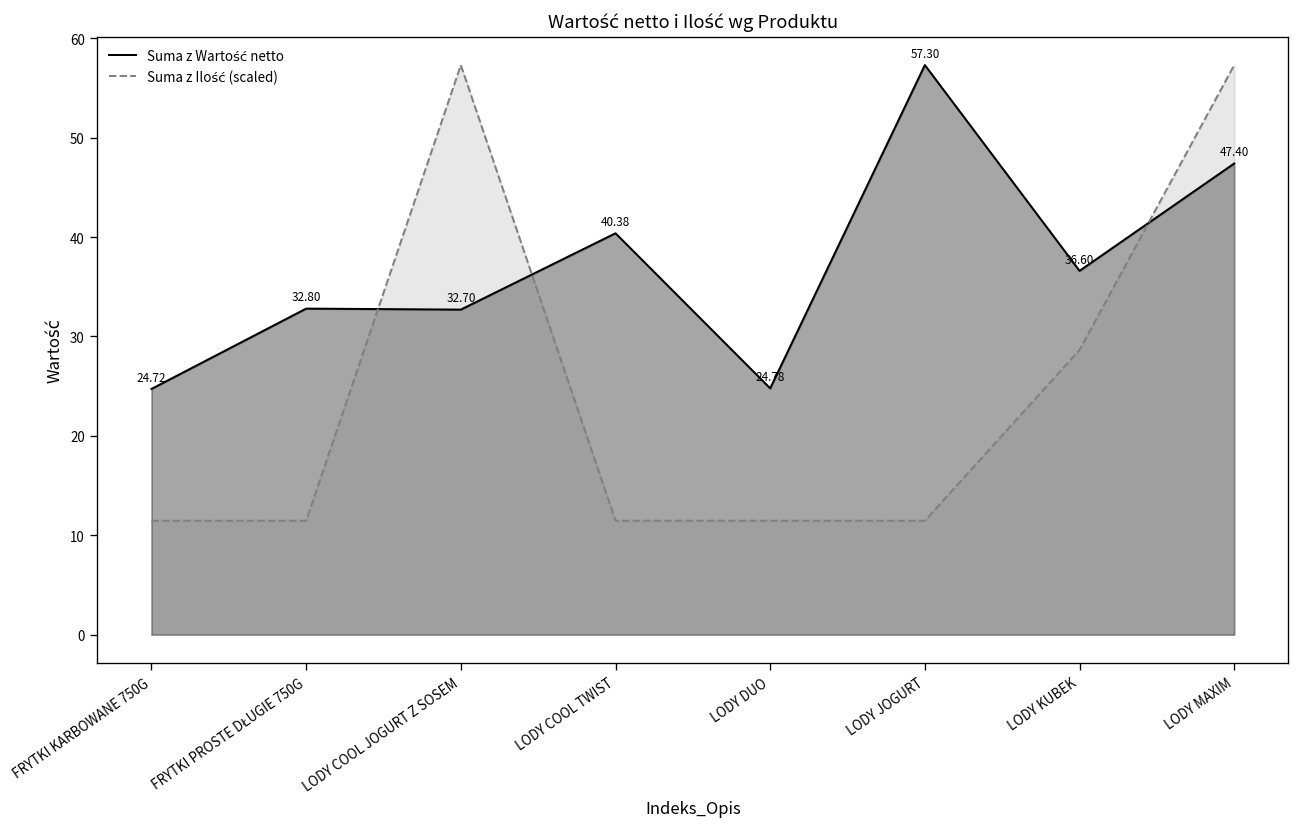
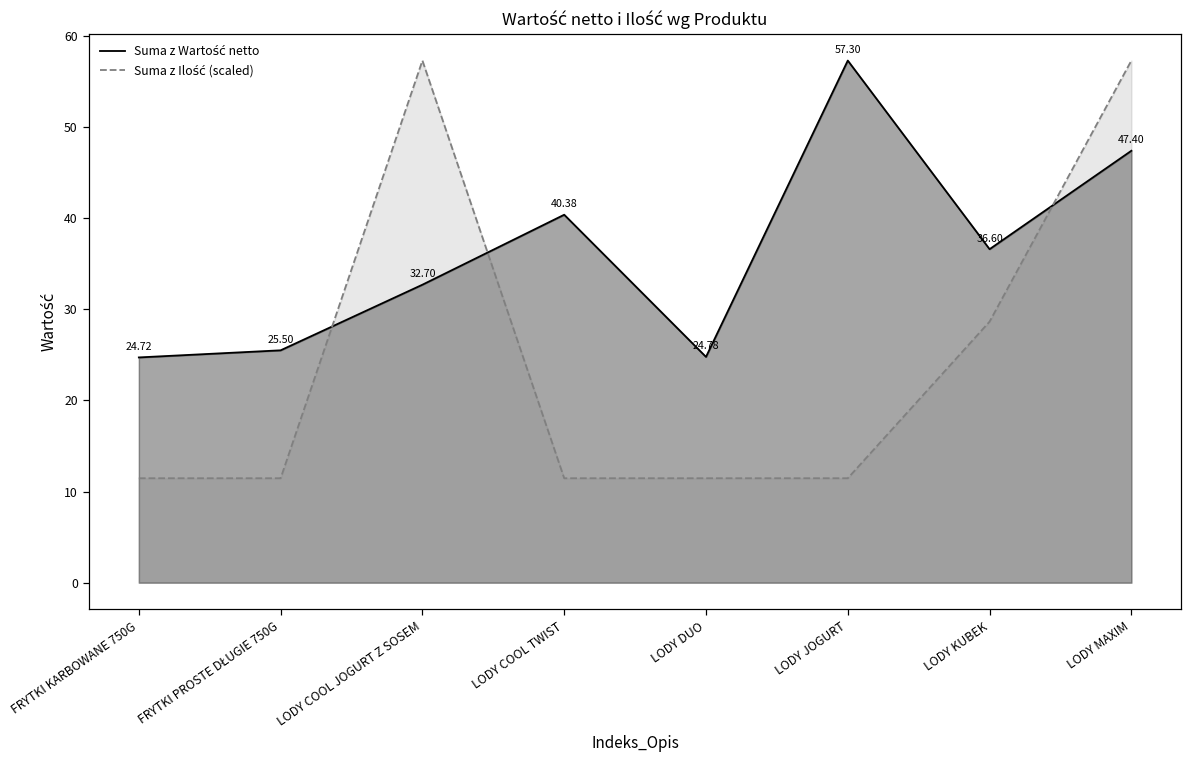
  {
    "Suma z Wartość netto": {
      "FRYTKI KARBOWANE 750G": 24.72,
-     "FRYTKI PROSTE DŁUGIE 750G": 32.80,
+     "FRYTKI PROSTE DŁUGIE 750G": 25.50,
      "LODY COOL JOGURT Z SOSEM": 32.70,
      "LODY COOL TWIST": 40.38,
      "LODY DUO": 24.78,
      "LODY JOGURT": 57.30,
      "LODY KUBEK": 36.60,
      "LODY MAXIM": 47.40
    },
    "Suma z Ilość (scaled)": {
      "FRYTKI KARBOWANE 750G": 11,
      "FRYTKI PROSTE DŁUGIE 750G": 11,
      "LODY COOL JOGURT Z SOSEM": 57,
      "LODY COOL TWIST": 11,
      "LODY DUO": 11,
      "LODY JOGURT": 11,
      "LODY KUBEK": 29,
      "LODY MAXIM": 57
    }
  }
